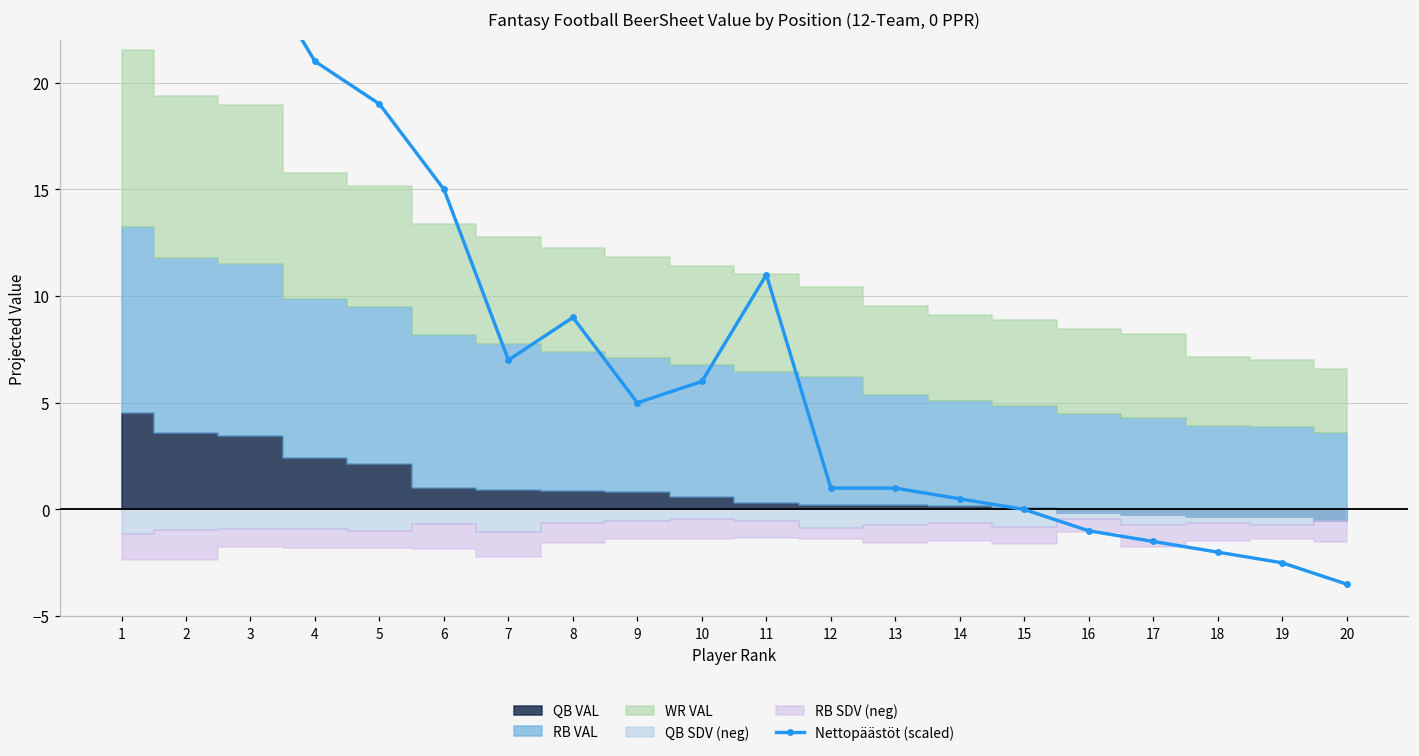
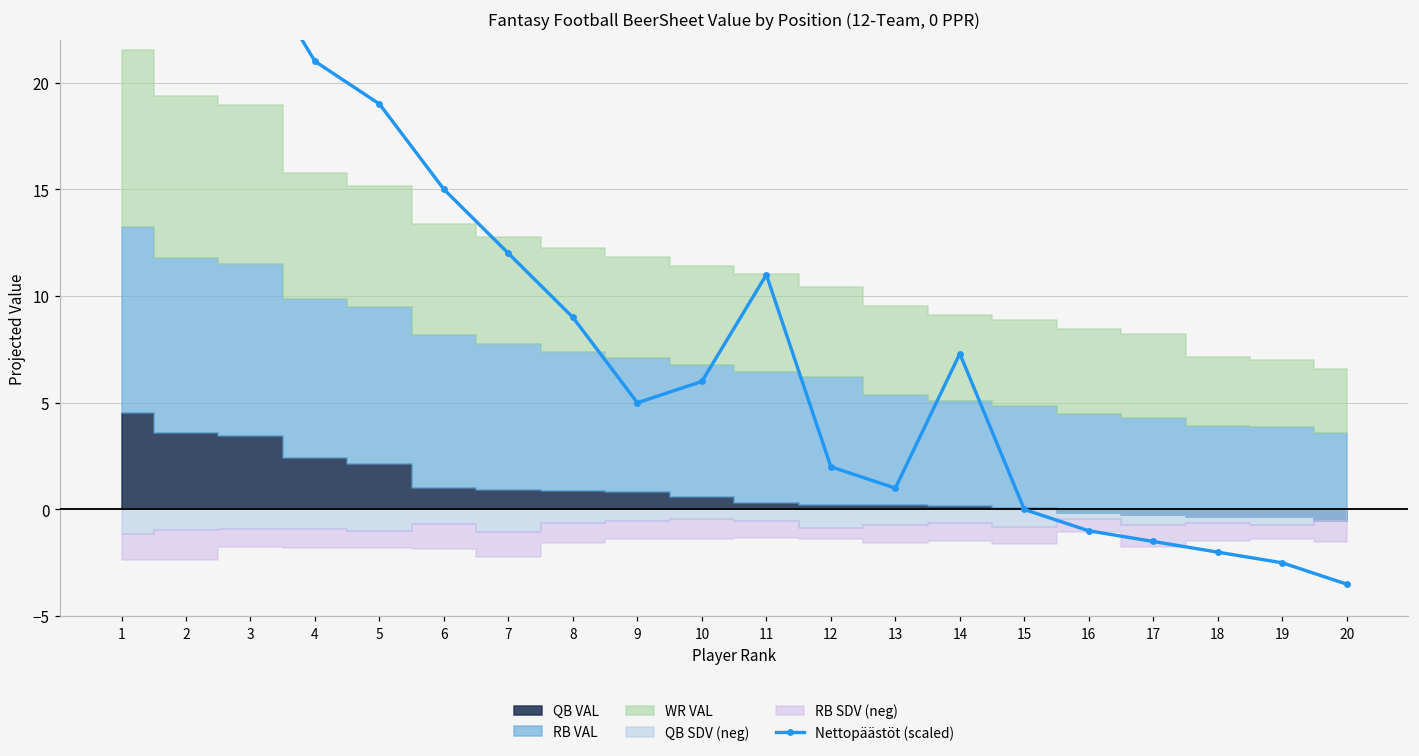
  {
    "Nettopäästöt (scaled)": {
      "4": 21.0,
      "5": 19.0,
      "6": 15.0,
-     "7": 7.0,
+     "7": 12.0,
      "8": 9.0,
      "9": 5.0,
      "10": 6.0,
      "11": 11.0,
-     "12": 1.0,
+     "12": 2.0,
      "13": 1.0,
-     "14": 0.5,
+     "14": 7.3,
      "15": 0.0,
      "16": -1.0,
      "17": -1.5,
      "18": -2.0,
      "19": -2.5,
      "20": -3.5
    }
  }
